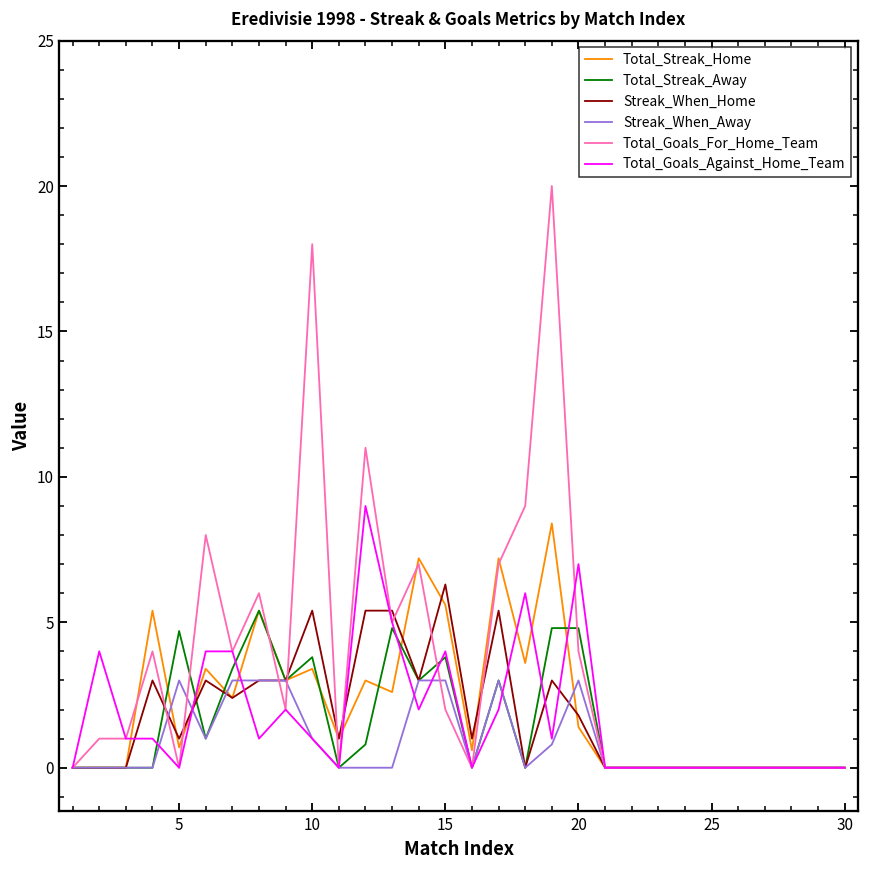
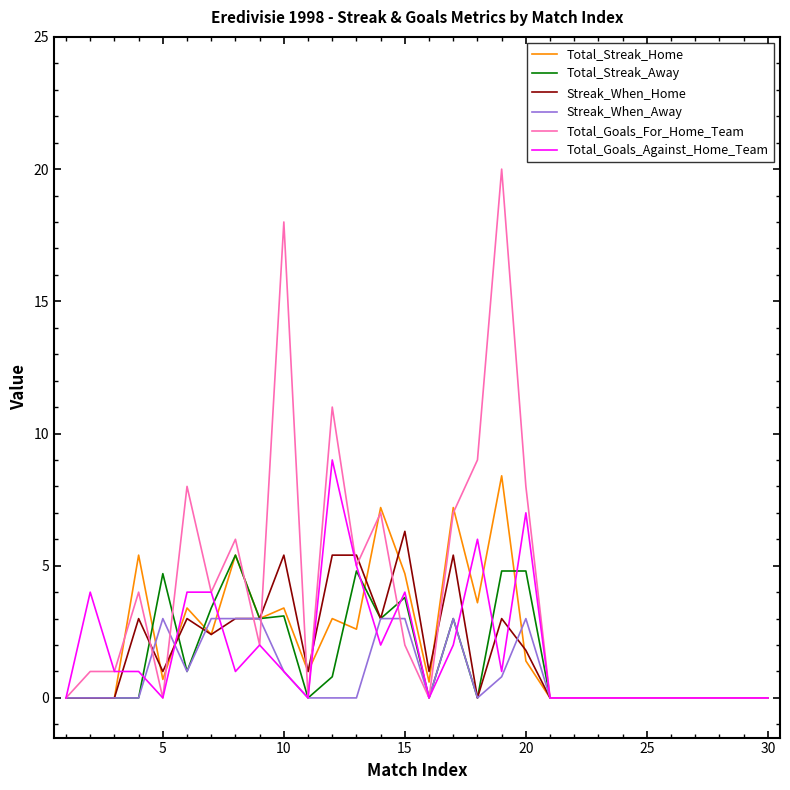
  {
    "Total_Streak_Home": {
      "5": 0.7,
      "10": 3.4,
-     "15": 5.6,
+     "15": 4.7,
      "20": 1.4
    },
    "Total_Streak_Away": {
      "5": 4.7,
-     "10": 3.8,
+     "10": 3.1,
      "15": 3.8,
      "20": 4.8
    },
    "Streak_When_Home": {
      "5": 1.0,
      "10": 5.4,
      "15": 6.3,
      "20": 1.8
    },
    "Streak_When_Away": {
      "5": 3.0,
      "15": 3.0,
      "20": 3.0
    },
    "Total_Goals_For_Home_Team": {
      "10": 18,
      "15": 2,
-     "20": 4
+     "20": 8
    },
    "Total_Goals_Against_Home_Team": {
      "15": 4.0,
      "20": 7.0
    }
  }
